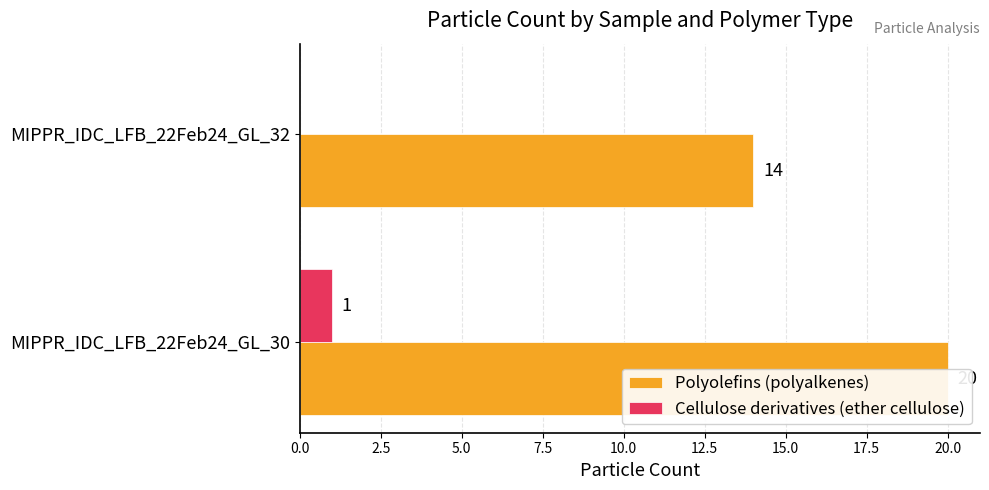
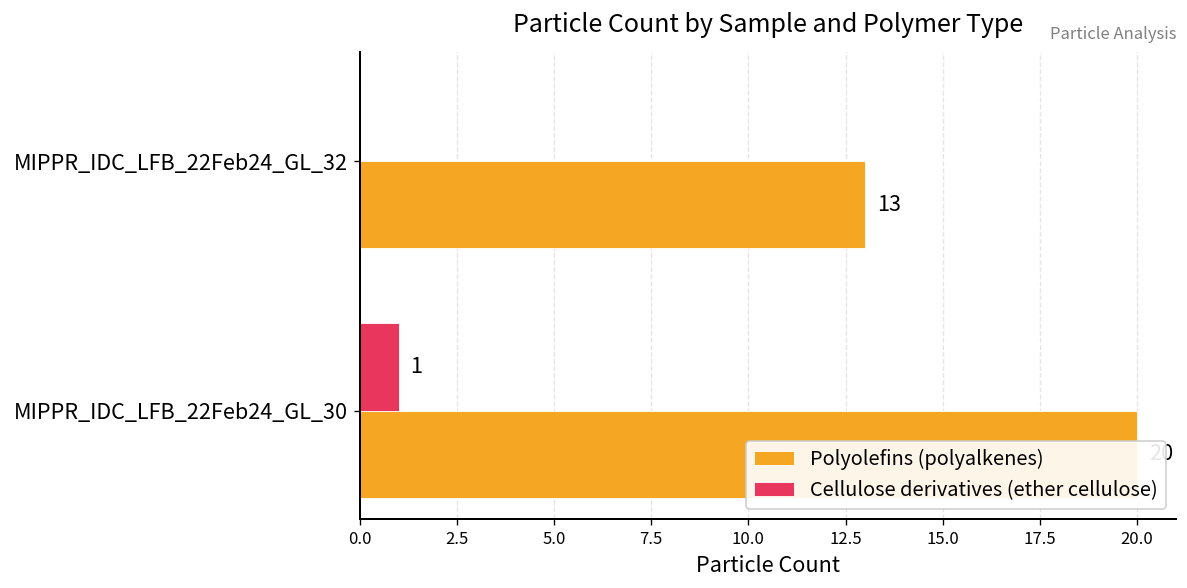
  {
    "Polyolefins (polyalkenes)": {
-     "MIPPR_IDC_LFB_22Feb24_GL_32": 14
+     "MIPPR_IDC_LFB_22Feb24_GL_32": 13
    },
    "Cellulose derivatives (ether cellulose)": {
      "MIPPR_IDC_LFB_22Feb24_GL_30": 1
    }
  }
